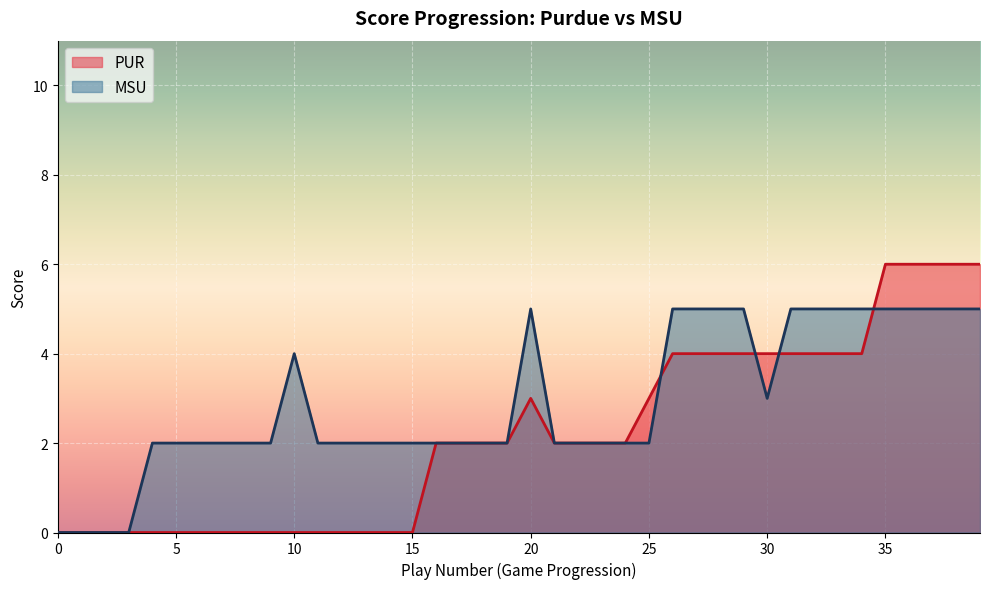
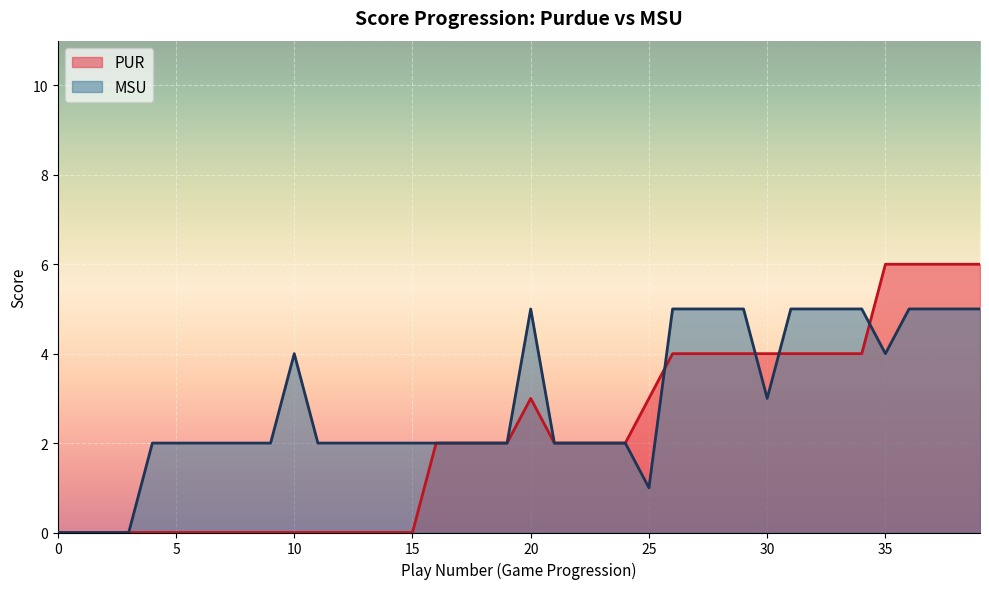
  {
    "PUR": {
      "5": 0,
      "10": 0,
      "15": 0,
      "20": 3,
      "25": 3,
      "30": 4,
      "35": 6
    },
    "MSU": {
      "5": 2,
      "10": 4,
      "15": 2,
      "20": 5,
-     "25": 2,
+     "25": 1,
      "30": 3,
-     "35": 5
+     "35": 4
    }
  }
